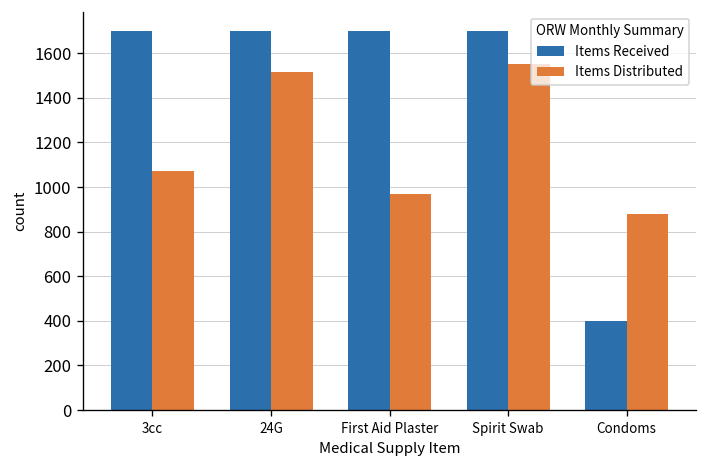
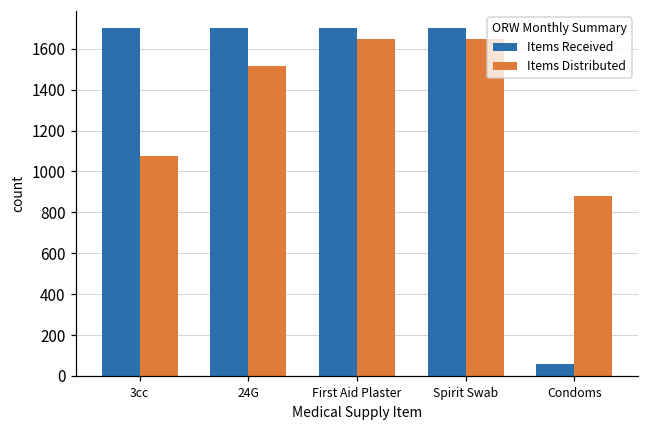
  {
    "Items Received": {
      "3cc": 1700,
      "24G": 1700,
      "First Aid Plaster": 1700,
      "Spirit Swab": 1700,
-     "Condoms": 400
+     "Condoms": 60
    },
    "Items Distributed": {
      "3cc": 1070,
      "24G": 1520,
-     "First Aid Plaster": 970,
-     "Spirit Swab": 1550,
+     "First Aid Plaster": 1650,
+     "Spirit Swab": 1650,
      "Condoms": 880
    }
  }
